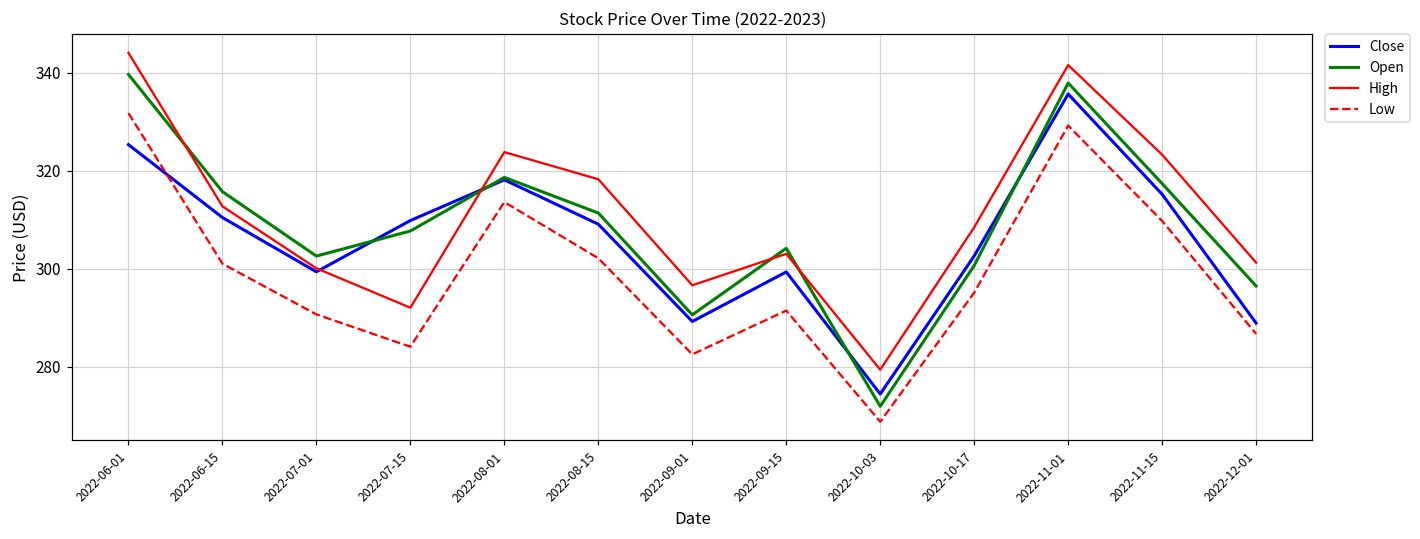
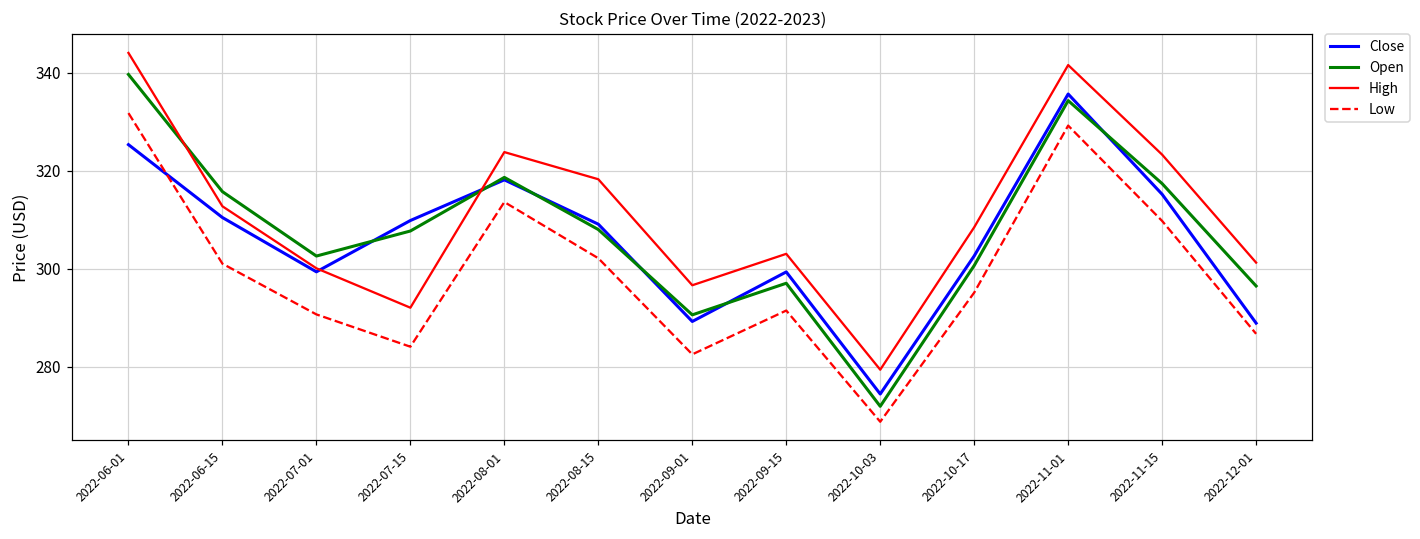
  {
    "Close": {
      "2022-06-01": 325,
      "2022-06-15": 310,
      "2022-07-01": 299,
      "2022-07-15": 310,
      "2022-08-15": 309,
      "2022-09-01": 289,
      "2022-09-15": 299,
      "2022-10-03": 274,
      "2022-10-17": 303,
      "2022-11-01": 336,
      "2022-11-15": 315,
      "2022-12-01": 289
    },
    "Open": {
      "2022-06-01": 340,
      "2022-06-15": 316,
      "2022-07-01": 303,
      "2022-07-15": 308,
-     "2022-08-15": 311,
+     "2022-08-15": 308,
      "2022-09-01": 291,
-     "2022-09-15": 304,
+     "2022-09-15": 297,
      "2022-10-03": 272,
      "2022-10-17": 301,
-     "2022-11-01": 338,
+     "2022-11-01": 334,
      "2022-11-15": 317,
      "2022-12-01": 296
    }
  }
